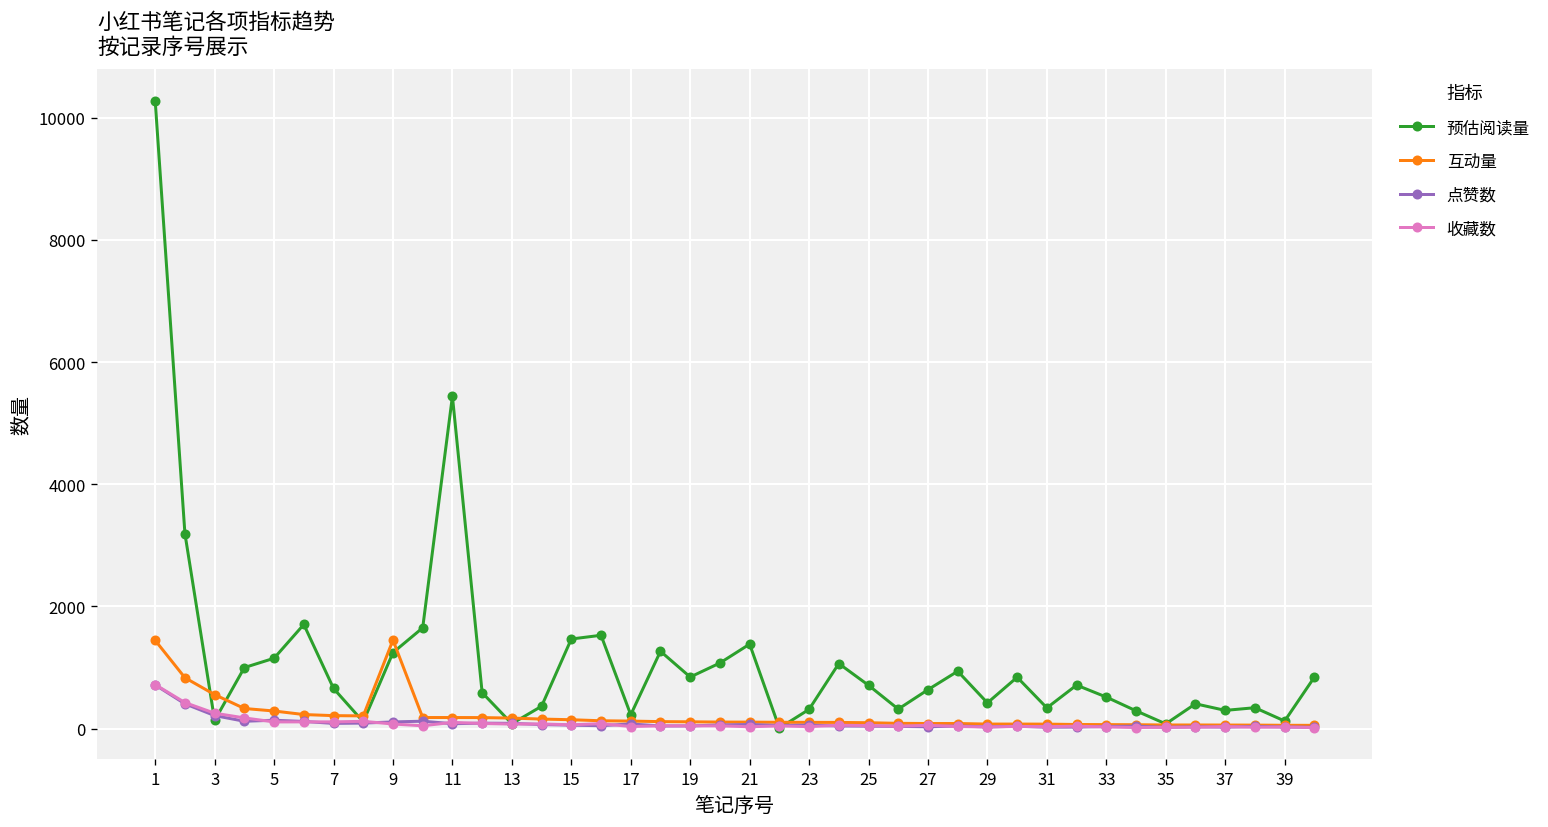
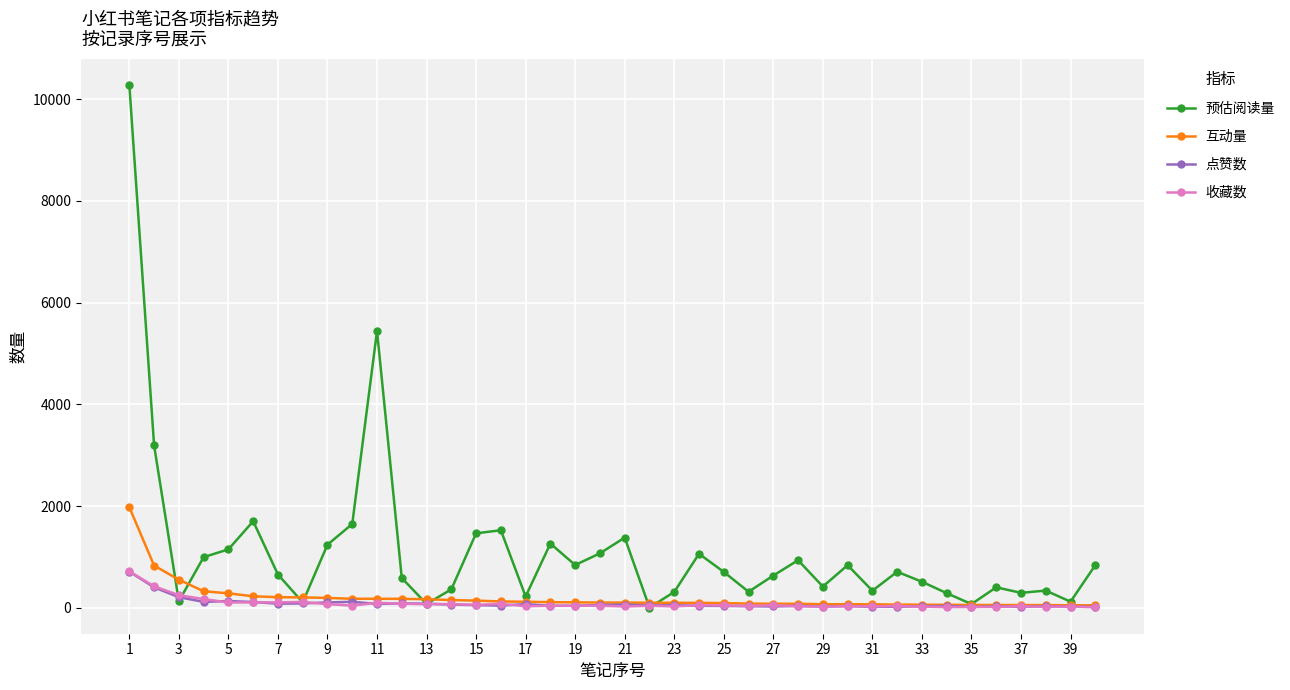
  {
    "预估阅读量": {
      "1": 10300,
      "3": 100,
      "5": 1200,
      "7": 700,
      "9": 1200,
      "11": 5400,
      "15": 1500,
      "17": 200,
      "19": 800,
      "21": 1400,
      "23": 300,
      "25": 700,
      "27": 600,
      "29": 400,
      "31": 300,
      "33": 500,
      "37": 300,
      "39": 100
    },
    "互动量": {
-     "1": 1400,
+     "1": 2000,
      "3": 600,
      "5": 300,
      "7": 200,
-     "9": 1400,
+     "9": 200,
      "11": 200,
      "13": 200,
      "15": 100,
      "19": 100
    }
  }
